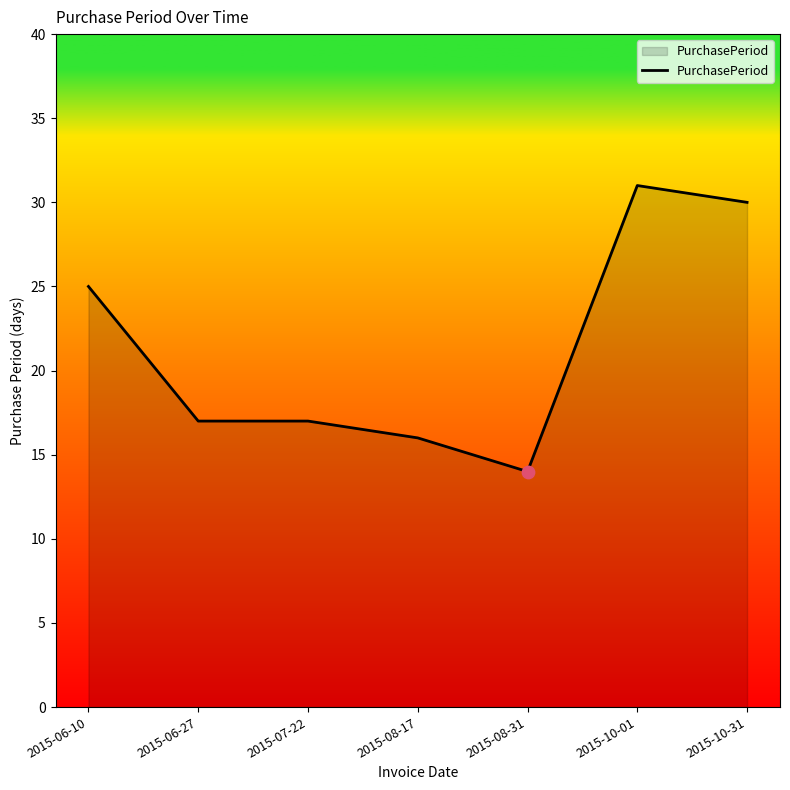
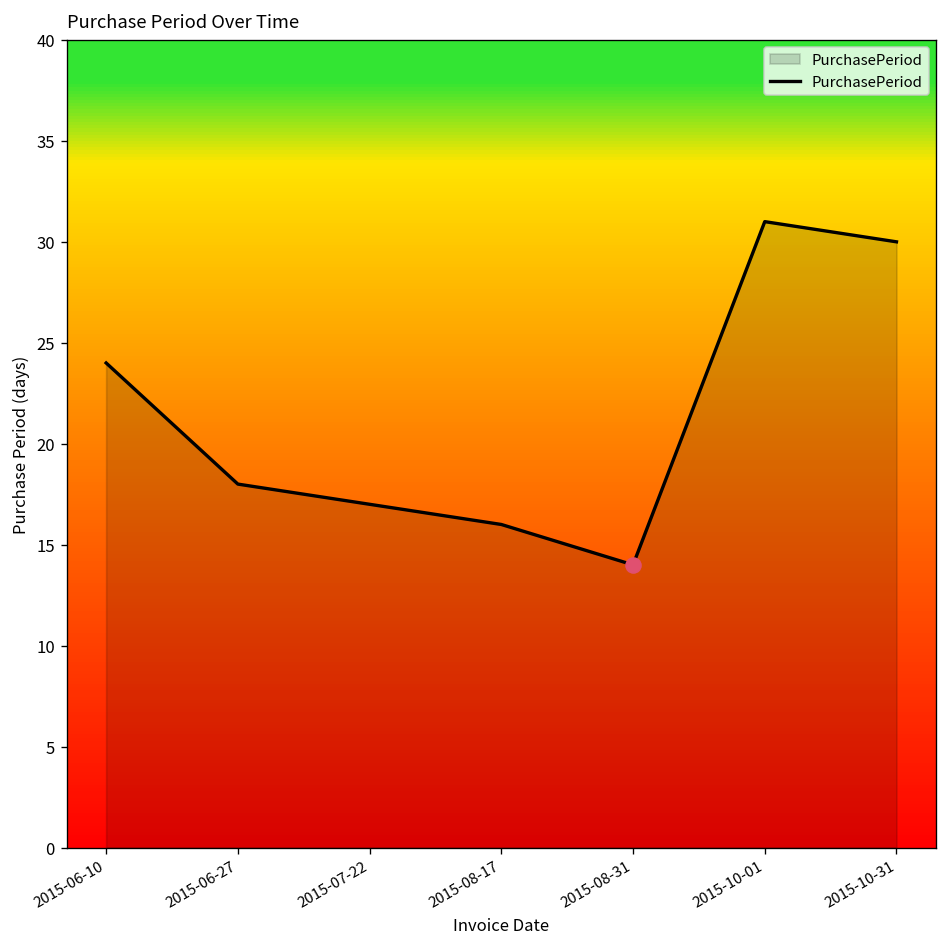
  {
    "PurchasePeriod": {
-     "2015-06-10": 25,
-     "2015-06-27": 17,
+     "2015-06-10": 24,
+     "2015-06-27": 18,
      "2015-07-22": 17,
      "2015-08-17": 16,
      "2015-10-01": 31,
      "2015-10-31": 30
    }
  }
